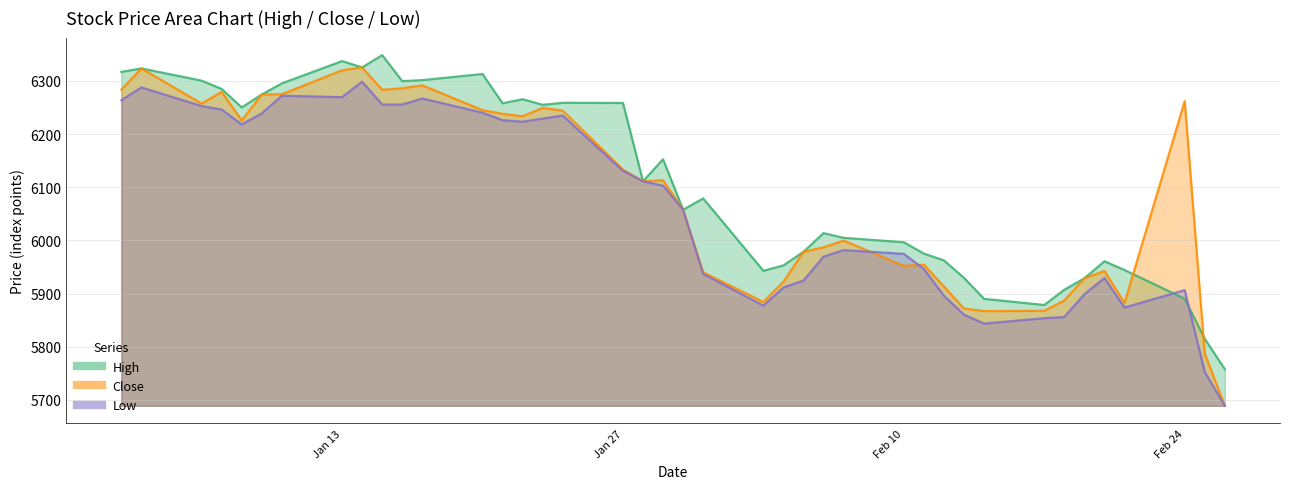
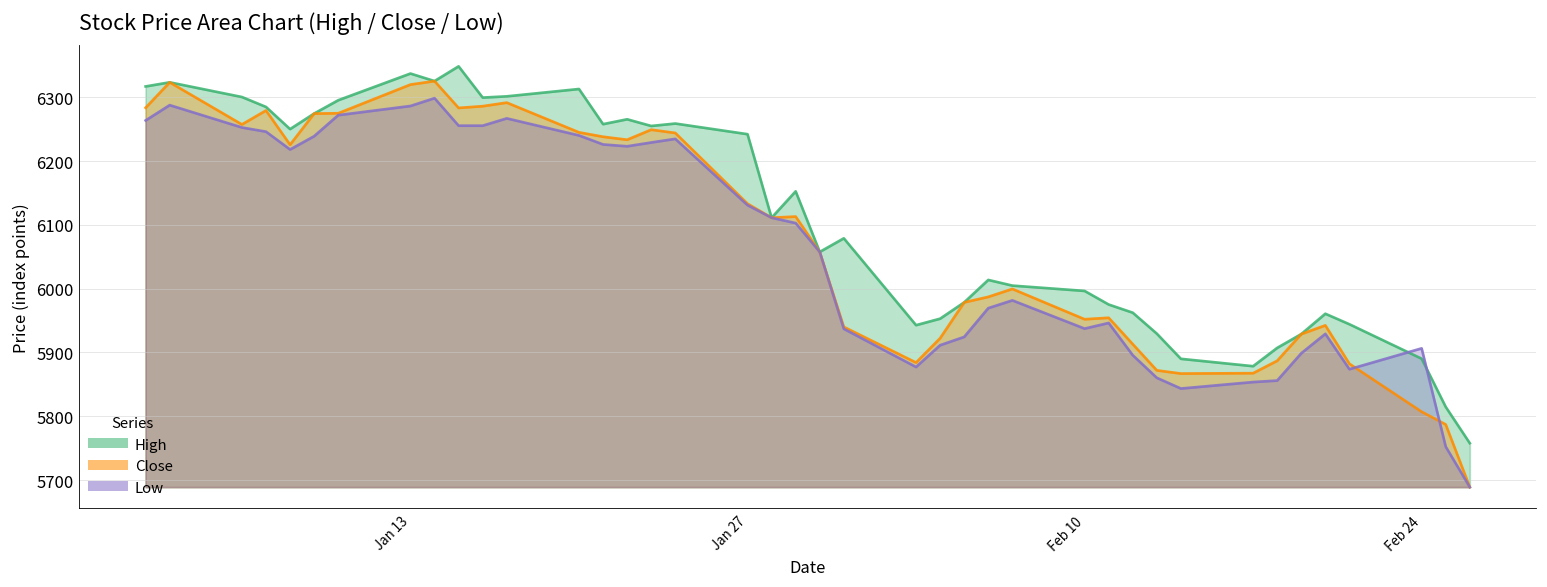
  {
    "High": {
      "Jan 13": 6340,
-     "Jan 27": 6260,
+     "Jan 27": 6240,
      "Feb 10": 6000,
      "Feb 24": 5890
    },
    "Close": {
      "Jan 13": 6320,
      "Feb 10": 5950,
-     "Feb 24": 6260
+     "Feb 24": 5810
    },
    "Low": {
-     "Jan 13": 6270,
-     "Feb 10": 5970,
+     "Jan 13": 6290,
+     "Feb 10": 5940,
      "Feb 24": 5910
    }
  }
